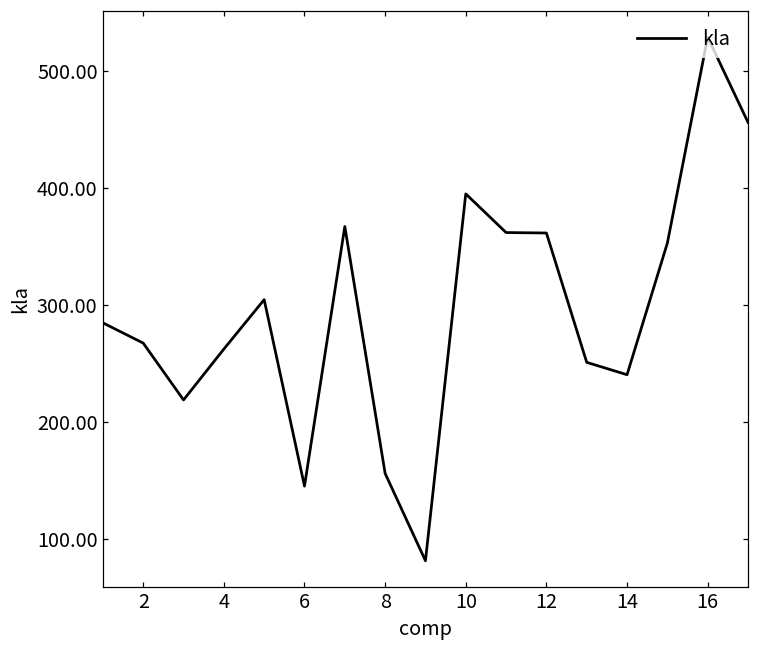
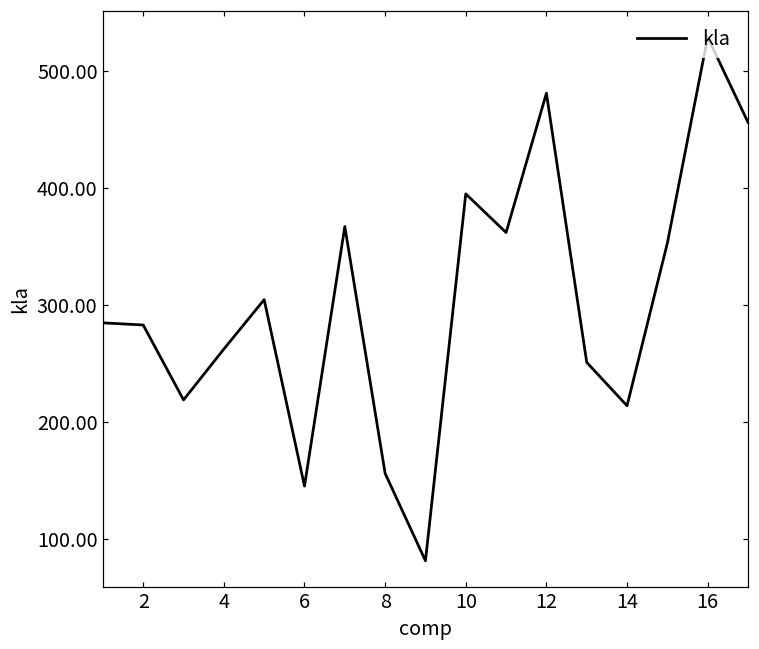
  {
-   "2": 267,
+   "2": 283,
    "4": 262,
    "6": 145,
    "8": 156,
    "10": 395,
-   "12": 362,
-   "14": 240
+   "12": 481,
+   "14": 214
  }
